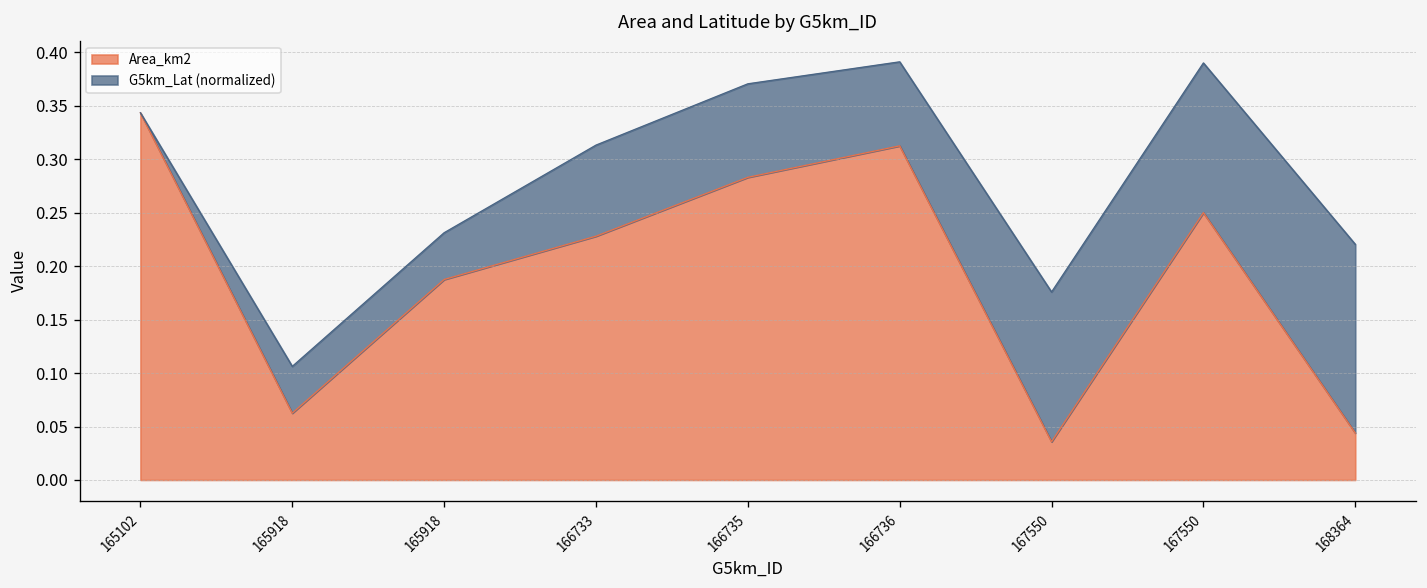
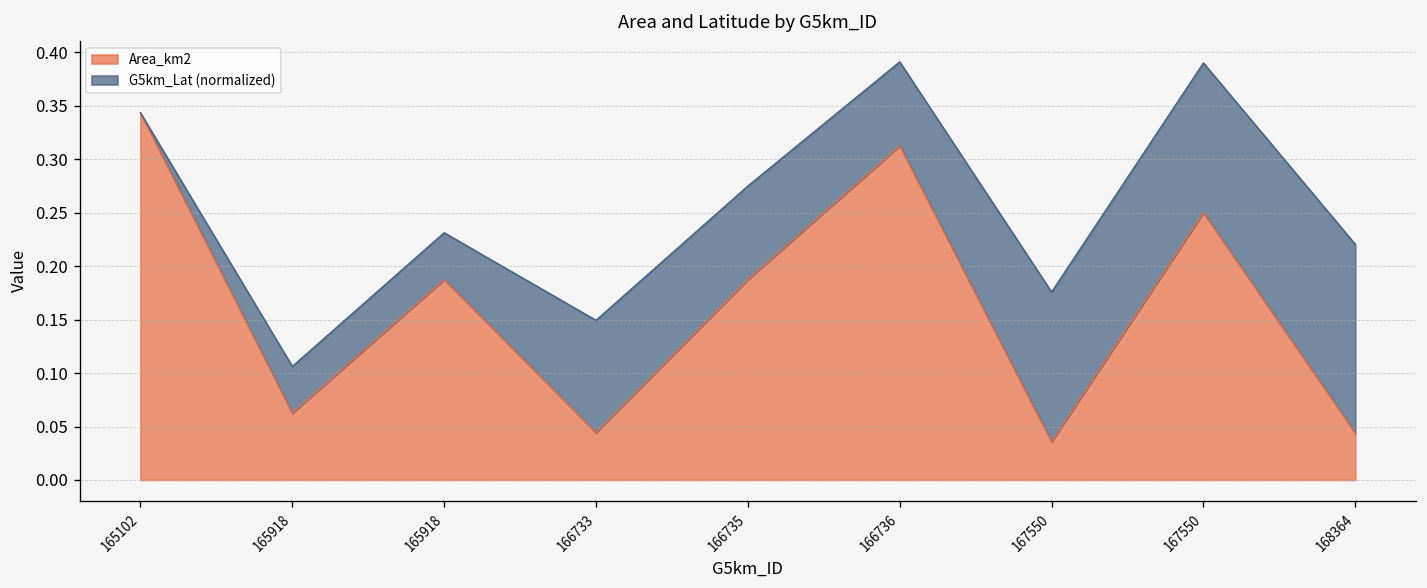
  {
    "Area_km2": {
-     "166733": 0.23,
-     "166735": 0.28,
+     "166733": 0.04,
+     "166735": 0.19,
      "166736": 0.31,
      "168364": 0.04
    },
    "G5km_Lat (normalized)": {
-     "166733": 0.09,
+     "166733": 0.11,
      "166735": 0.09,
      "166736": 0.08,
      "168364": 0.18
    }
  }
